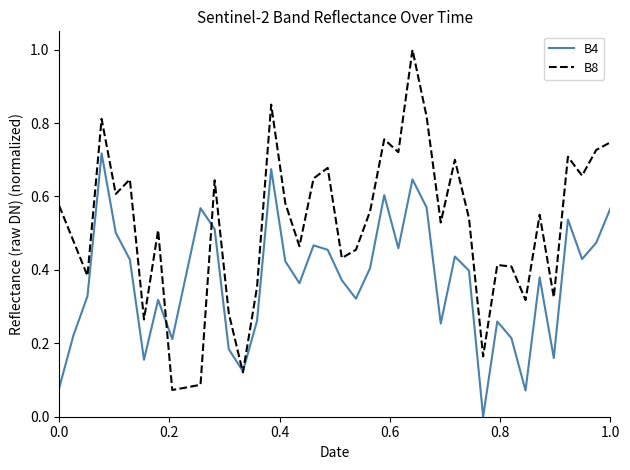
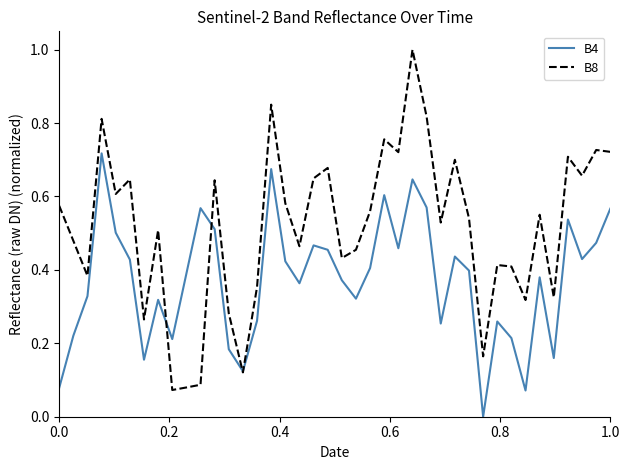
  {
    "B4": {
      "0.0": 0.08,
      "1.0": 0.57
    },
    "B8": {
      "0.0": 0.57,
-     "1.0": 0.75
+     "1.0": 0.72
    }
  }
